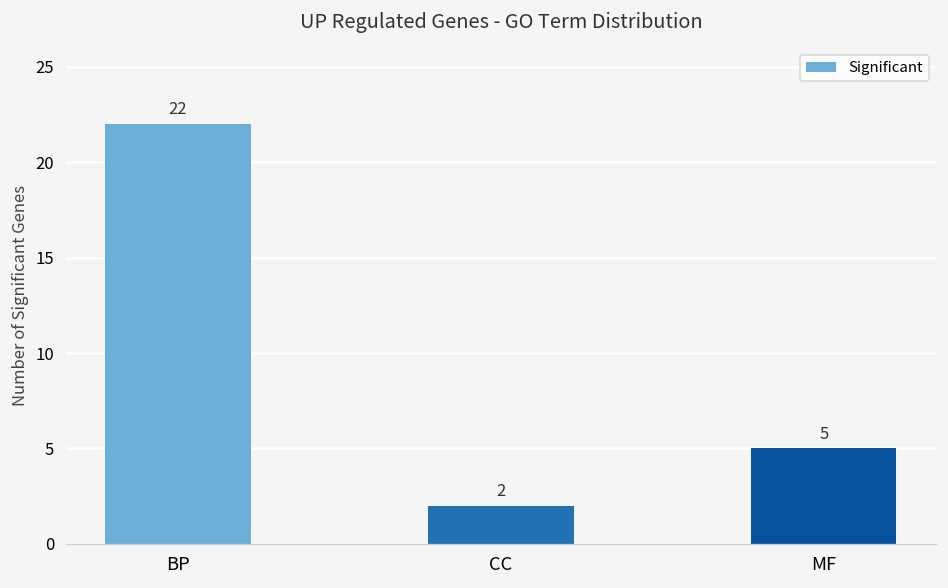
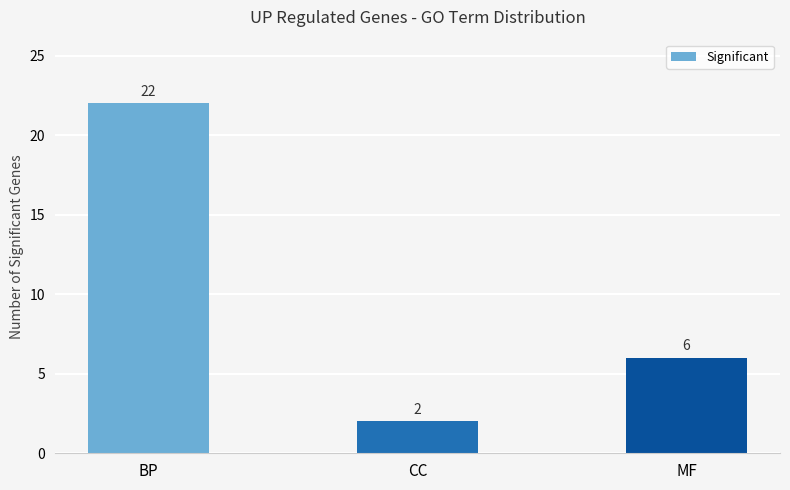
  {
    "BP": 22,
    "CC": 2,
-   "MF": 5
+   "MF": 6
  }
